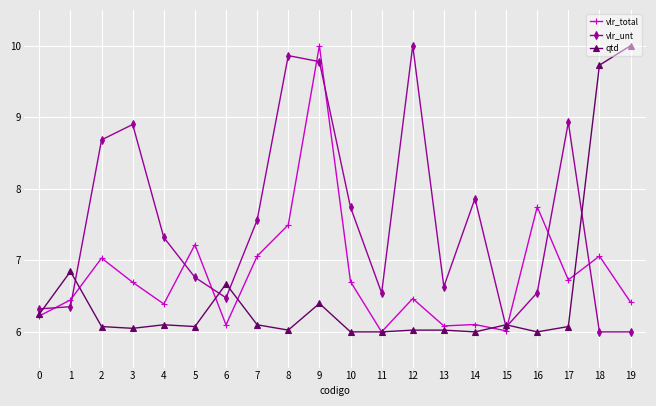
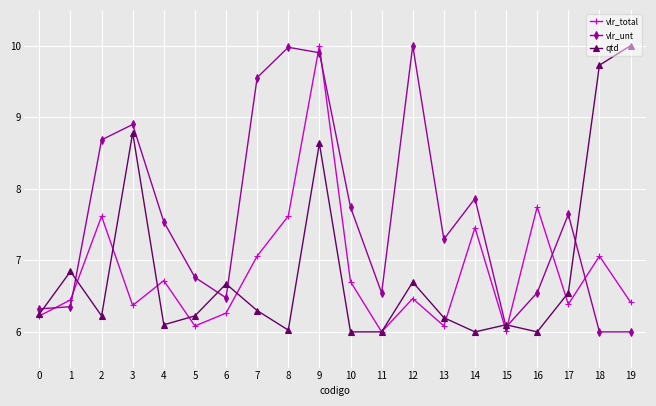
  {
    "vlr_total": {
      "1": 6.4,
-     "2": 7.0,
-     "3": 6.7,
-     "4": 6.4,
-     "5": 7.2,
-     "6": 6.1,
+     "2": 7.6,
+     "3": 6.4,
+     "4": 6.7,
+     "5": 6.1,
+     "6": 6.3,
      "7": 7.1,
-     "8": 7.5,
+     "8": 7.6,
      "9": 10.0,
      "10": 6.7,
      "12": 6.5,
      "13": 6.1,
-     "14": 6.1,
+     "14": 7.5,
      "15": 6.0,
      "16": 7.7,
-     "17": 6.7,
+     "17": 6.4,
      "18": 7.1,
      "19": 6.4
    },
    "vlr_unt": {
      "0": 6.3,
      "1": 6.4,
      "2": 8.7,
      "3": 8.9,
-     "4": 7.3,
+     "4": 7.5,
      "5": 6.8,
      "6": 6.5,
-     "7": 7.6,
-     "8": 9.9,
-     "9": 9.8,
+     "7": 9.6,
+     "8": 10.0,
+     "9": 9.9,
      "10": 7.7,
      "11": 6.5,
      "12": 10.0,
-     "13": 6.6,
+     "13": 7.3,
      "14": 7.9,
      "16": 6.5,
-     "17": 8.9,
+     "17": 7.6,
      "18": 6.0,
      "19": 6.0
    },
    "qtd": {
      "1": 6.8,
-     "2": 6.1,
-     "3": 6.0,
+     "2": 6.2,
+     "3": 8.8,
      "4": 6.1,
-     "5": 6.1,
+     "5": 6.2,
      "6": 6.7,
-     "7": 6.1,
+     "7": 6.3,
      "8": 6.0,
-     "9": 6.4,
+     "9": 8.6,
      "10": 6.0,
-     "12": 6.0,
-     "13": 6.0,
+     "12": 6.7,
+     "13": 6.2,
      "14": 6.0,
      "16": 6.0,
-     "17": 6.1,
+     "17": 6.5,
      "18": 9.7
    }
  }
